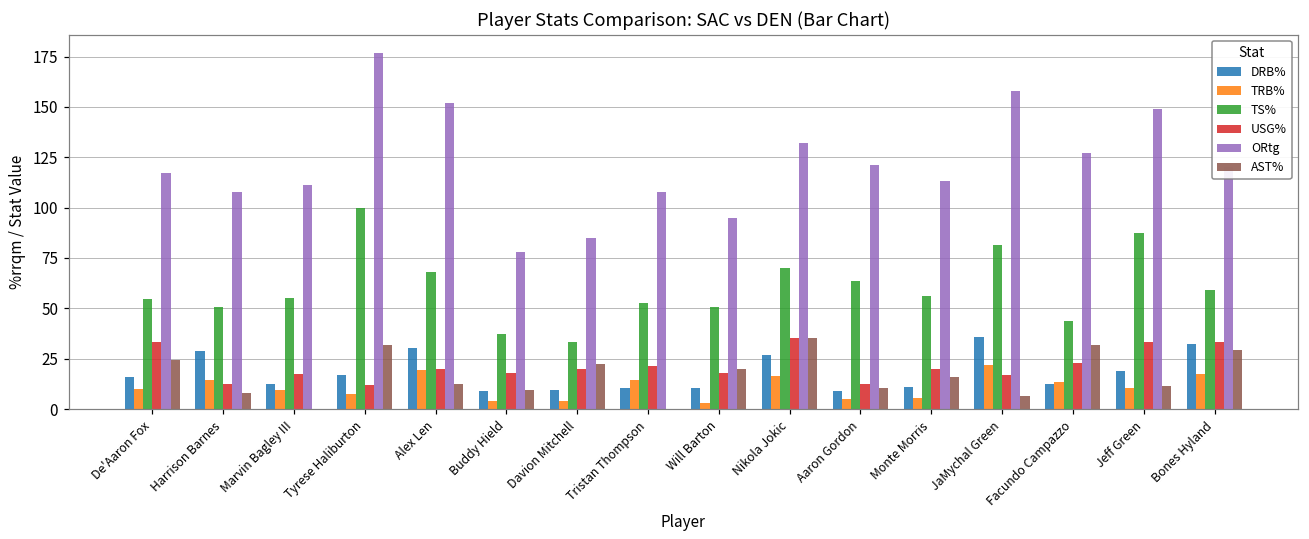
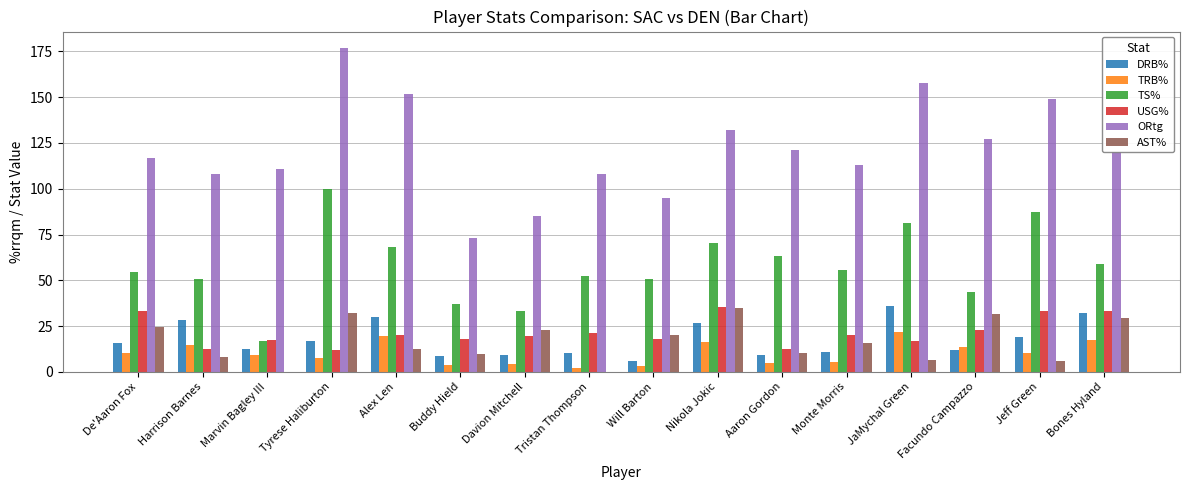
  {
    "DRB%": {
      "De'Aaron Fox": 16,
      "Harrison Barnes": 29,
      "Marvin Bagley III": 12,
      "Tyrese Haliburton": 17,
      "Alex Len": 30,
      "Buddy Hield": 9,
      "Davion Mitchell": 9,
      "Tristan Thompson": 11,
-     "Will Barton": 10,
+     "Will Barton": 6,
      "Nikola Jokic": 27,
      "Aaron Gordon": 9,
      "Monte Morris": 11,
      "JaMychal Green": 36,
      "Facundo Campazzo": 12,
      "Jeff Green": 19,
      "Bones Hyland": 32
    },
    "TRB%": {
      "De'Aaron Fox": 10,
      "Harrison Barnes": 15,
      "Marvin Bagley III": 9,
      "Tyrese Haliburton": 8,
      "Alex Len": 20,
      "Buddy Hield": 4,
      "Davion Mitchell": 4,
-     "Tristan Thompson": 14,
+     "Tristan Thompson": 2,
      "Will Barton": 3,
      "Nikola Jokic": 16,
      "Aaron Gordon": 5,
      "Monte Morris": 5,
      "JaMychal Green": 22,
      "Facundo Campazzo": 13,
      "Jeff Green": 10,
      "Bones Hyland": 18
    },
    "TS%": {
      "De'Aaron Fox": 55,
      "Harrison Barnes": 51,
-     "Marvin Bagley III": 55,
+     "Marvin Bagley III": 17,
      "Tyrese Haliburton": 100,
      "Alex Len": 68,
      "Buddy Hield": 37,
      "Davion Mitchell": 33,
      "Tristan Thompson": 53,
      "Will Barton": 51,
      "Nikola Jokic": 70,
      "Aaron Gordon": 64,
      "Monte Morris": 56,
      "JaMychal Green": 81,
      "Facundo Campazzo": 44,
      "Jeff Green": 87,
      "Bones Hyland": 59
    },
    "USG%": {
      "De'Aaron Fox": 33,
      "Harrison Barnes": 13,
      "Marvin Bagley III": 17,
      "Tyrese Haliburton": 12,
      "Alex Len": 20,
      "Buddy Hield": 18,
      "Davion Mitchell": 20,
      "Tristan Thompson": 21,
      "Will Barton": 18,
      "Nikola Jokic": 36,
      "Aaron Gordon": 12,
      "Monte Morris": 20,
      "JaMychal Green": 17,
      "Facundo Campazzo": 23,
      "Jeff Green": 33,
      "Bones Hyland": 33
    },
    "ORtg": {
      "De'Aaron Fox": 117,
      "Harrison Barnes": 108,
      "Marvin Bagley III": 111,
      "Tyrese Haliburton": 177,
      "Alex Len": 152,
-     "Buddy Hield": 78,
+     "Buddy Hield": 73,
      "Davion Mitchell": 85,
      "Tristan Thompson": 108,
      "Will Barton": 95,
      "Nikola Jokic": 132,
      "Aaron Gordon": 121,
      "Monte Morris": 113,
      "JaMychal Green": 158,
      "Facundo Campazzo": 127,
      "Jeff Green": 149
    },
    "AST%": {
      "De'Aaron Fox": 25,
      "Harrison Barnes": 8,
      "Marvin Bagley III": 0,
      "Tyrese Haliburton": 32,
      "Alex Len": 12,
      "Buddy Hield": 10,
      "Davion Mitchell": 23,
      "Tristan Thompson": 0,
      "Will Barton": 20,
      "Nikola Jokic": 35,
      "Aaron Gordon": 11,
      "Monte Morris": 16,
      "JaMychal Green": 6,
      "Facundo Campazzo": 32,
-     "Jeff Green": 12,
+     "Jeff Green": 6,
      "Bones Hyland": 29
    }
  }
